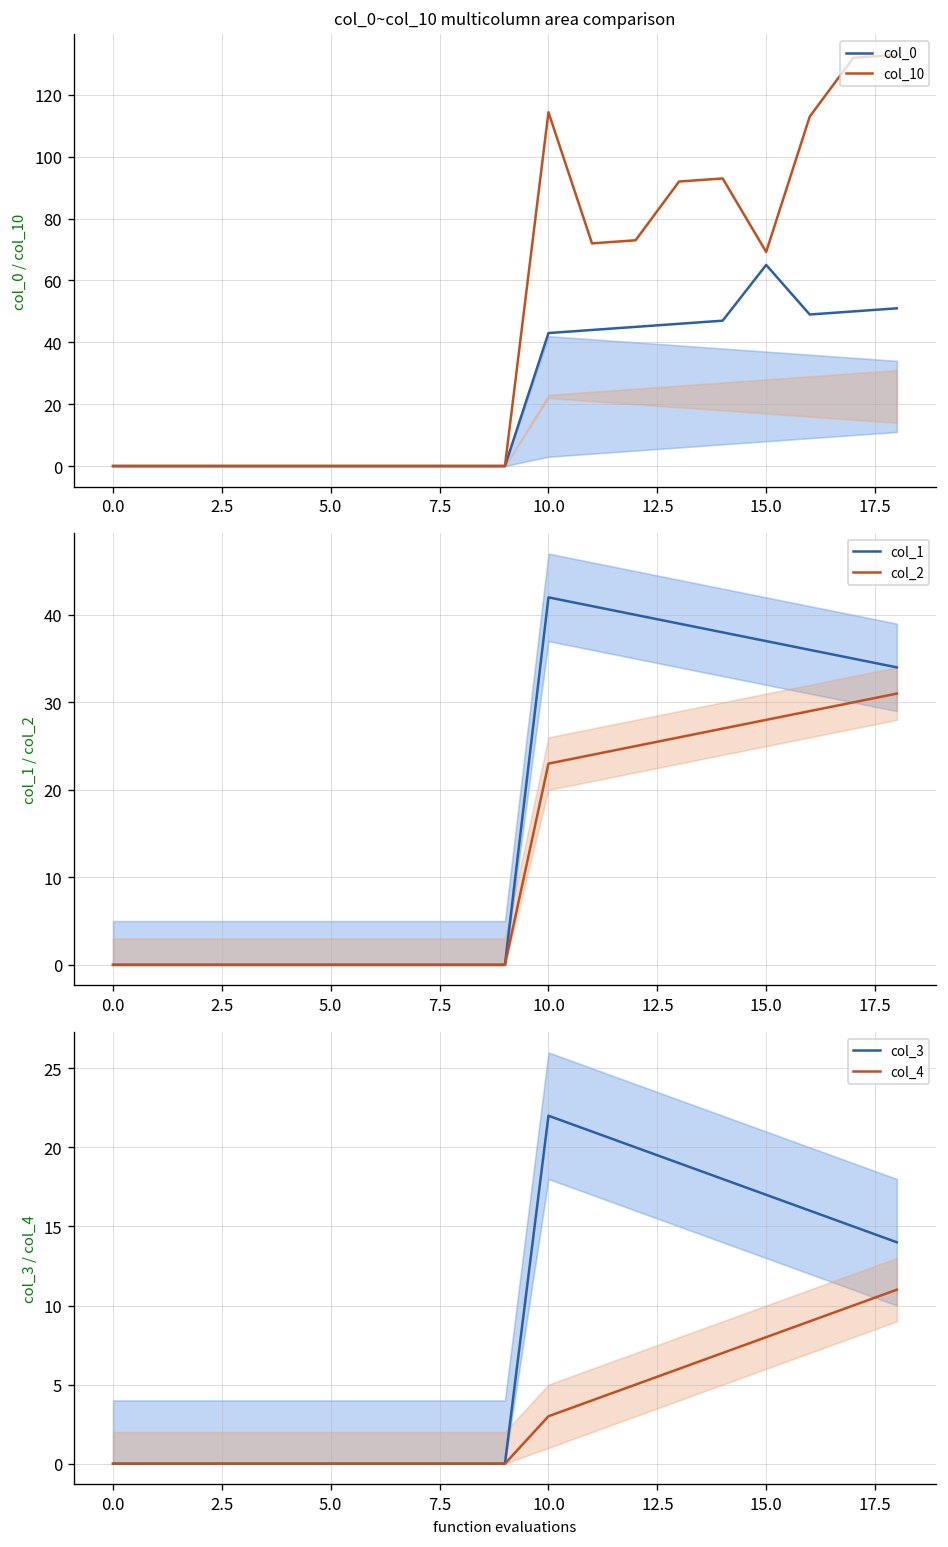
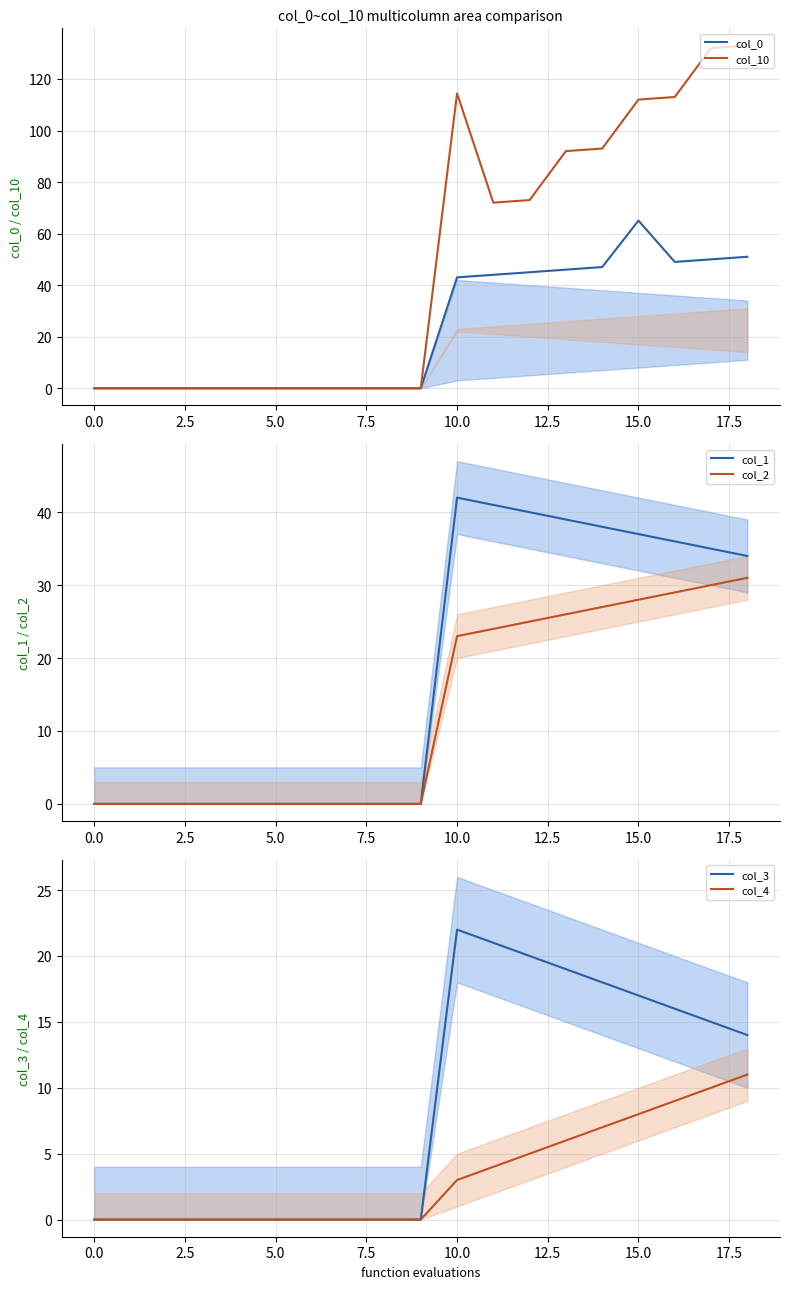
  {
    "col_0~col_10 multicolumn area comparison": {
      "col_0": {
        "10.0": 43,
        "15.0": 65
      },
      "col_10": {
        "10.0": 114,
-       "15.0": 69
+       "15.0": 112
      }
    }
  }
